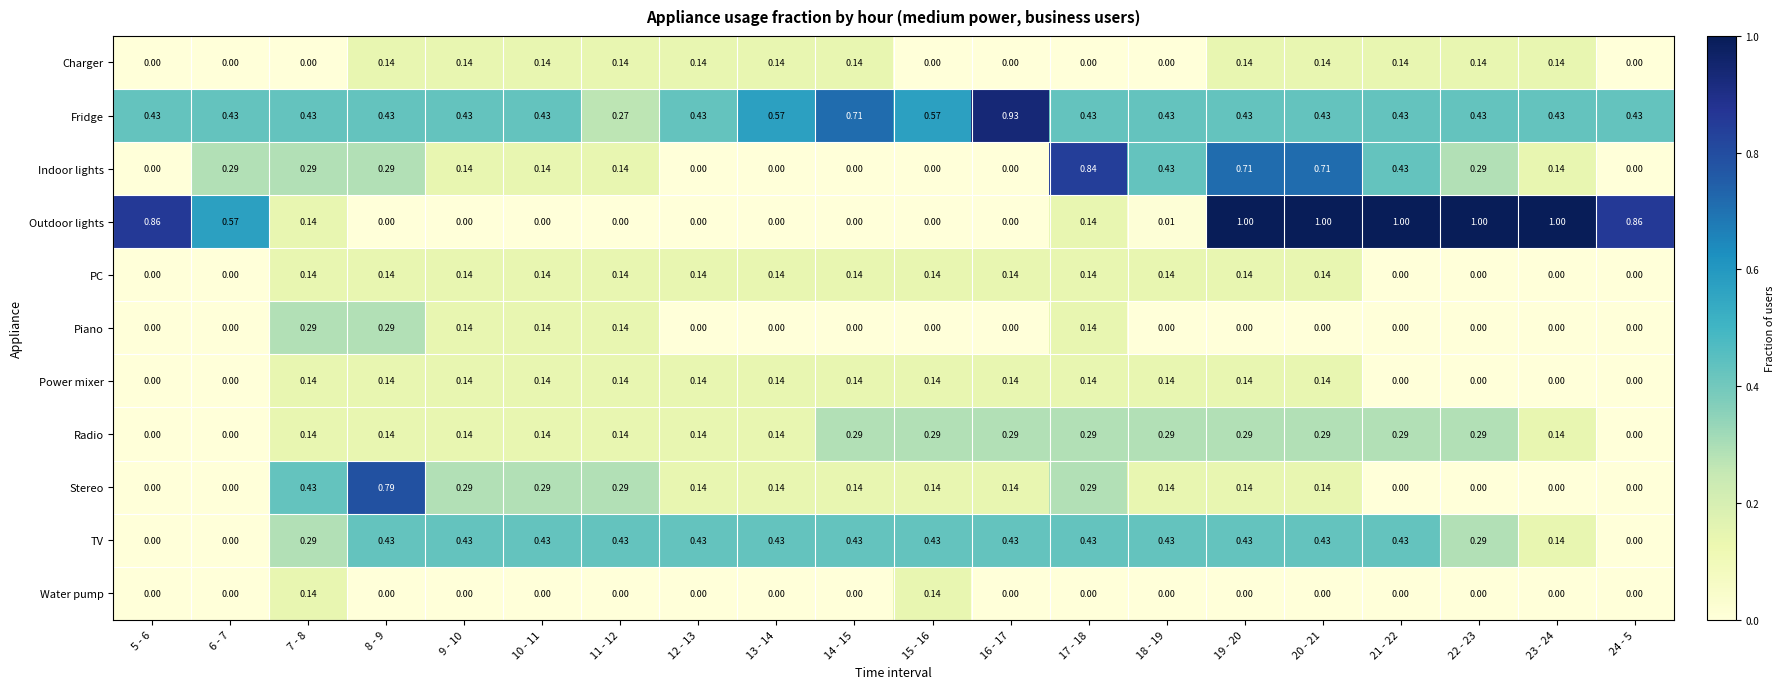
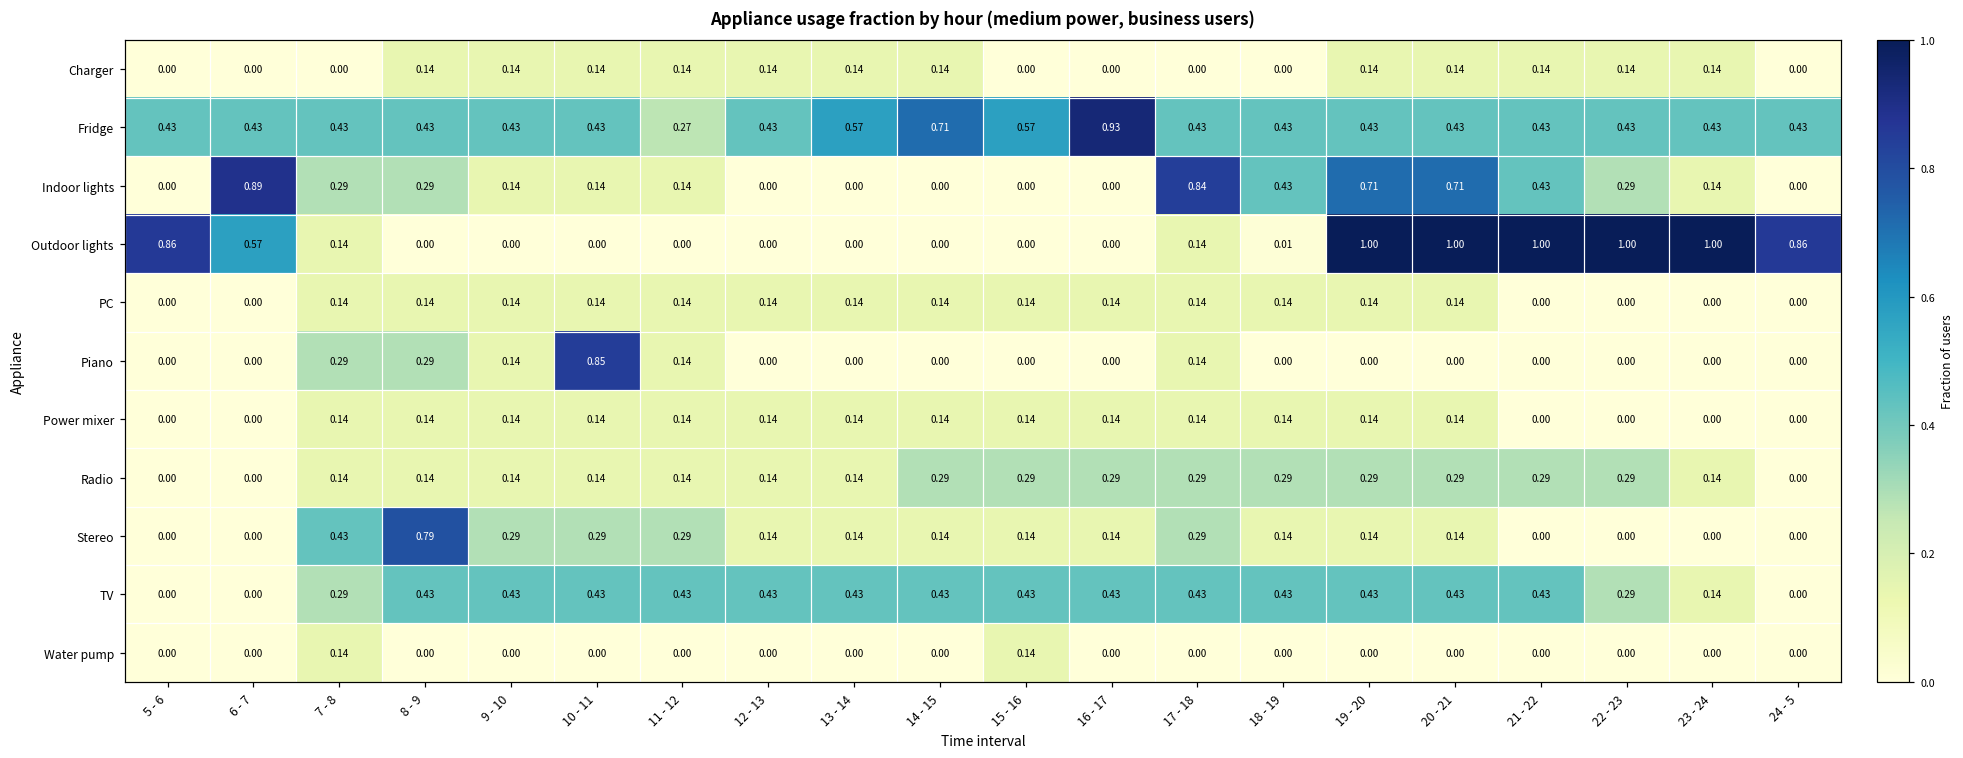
  {
    "Indoor lights": {
      "5 - 6": 0.00,
-     "6 - 7": 0.29,
+     "6 - 7": 0.89,
      "7 - 8": 0.29,
      "8 - 9": 0.29,
      "9 - 10": 0.14,
      "10 - 11": 0.14,
      "11 - 12": 0.14,
      "12 - 13": 0.00,
      "13 - 14": 0.00,
      "14 - 15": 0.00,
      "15 - 16": 0.00,
      "16 - 17": 0.00,
      "17 - 18": 0.84,
      "18 - 19": 0.43,
      "19 - 20": 0.71,
      "20 - 21": 0.71,
      "21 - 22": 0.43,
      "22 - 23": 0.29,
      "23 - 24": 0.14,
      "24 - 5": 0.00
    },
    "Piano": {
      "5 - 6": 0.00,
      "6 - 7": 0.00,
      "7 - 8": 0.29,
      "8 - 9": 0.29,
      "9 - 10": 0.14,
-     "10 - 11": 0.14,
+     "10 - 11": 0.85,
      "11 - 12": 0.14,
      "12 - 13": 0.00,
      "13 - 14": 0.00,
      "14 - 15": 0.00,
      "15 - 16": 0.00,
      "16 - 17": 0.00,
      "17 - 18": 0.14,
      "18 - 19": 0.00,
      "19 - 20": 0.00,
      "20 - 21": 0.00,
      "21 - 22": 0.00,
      "22 - 23": 0.00,
      "23 - 24": 0.00,
      "24 - 5": 0.00
    }
  }
